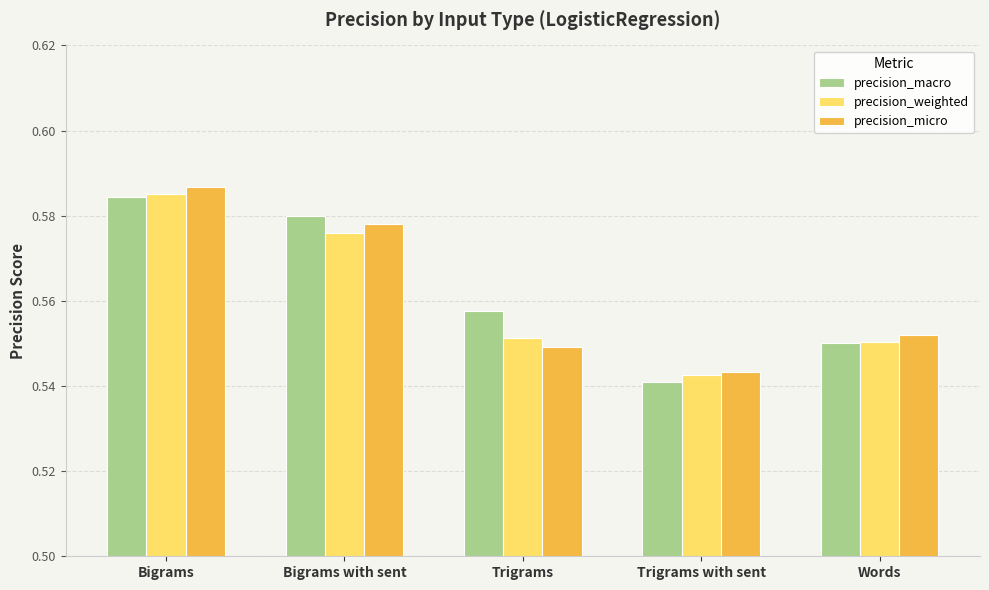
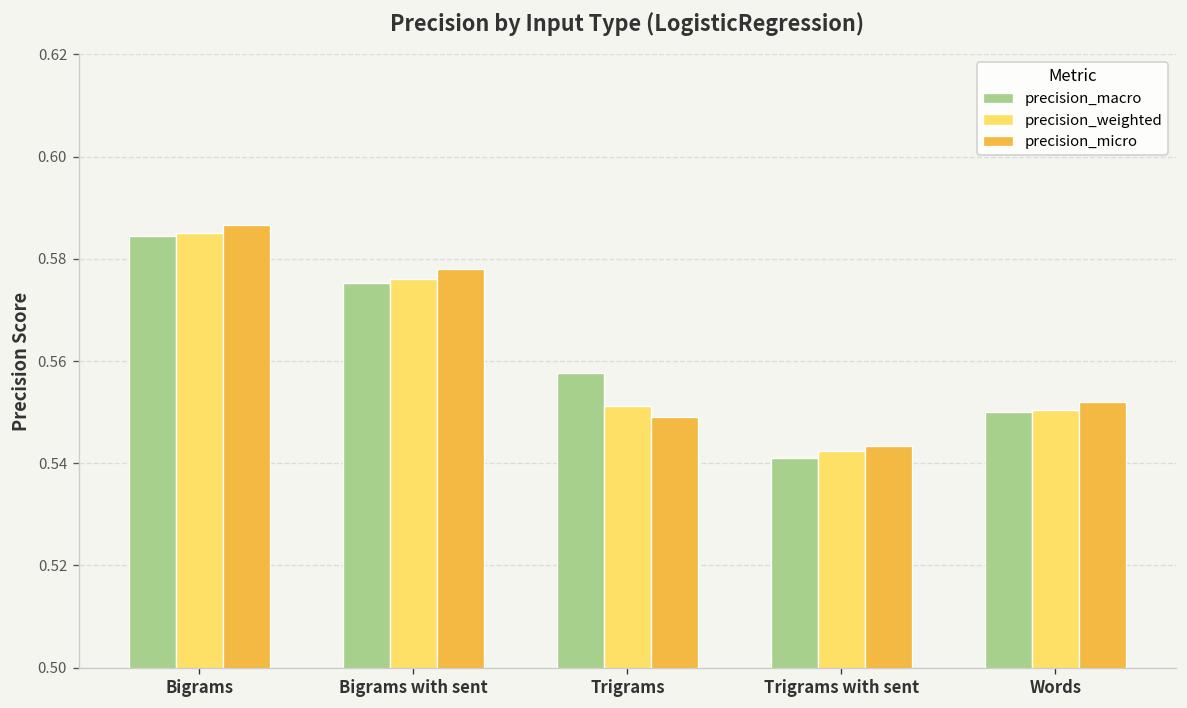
  {
    "precision_macro": {
      "Bigrams": 0.584,
-     "Bigrams with sent": 0.580,
+     "Bigrams with sent": 0.575,
      "Trigrams": 0.558,
      "Trigrams with sent": 0.541,
      "Words": 0.550
    }
  }
